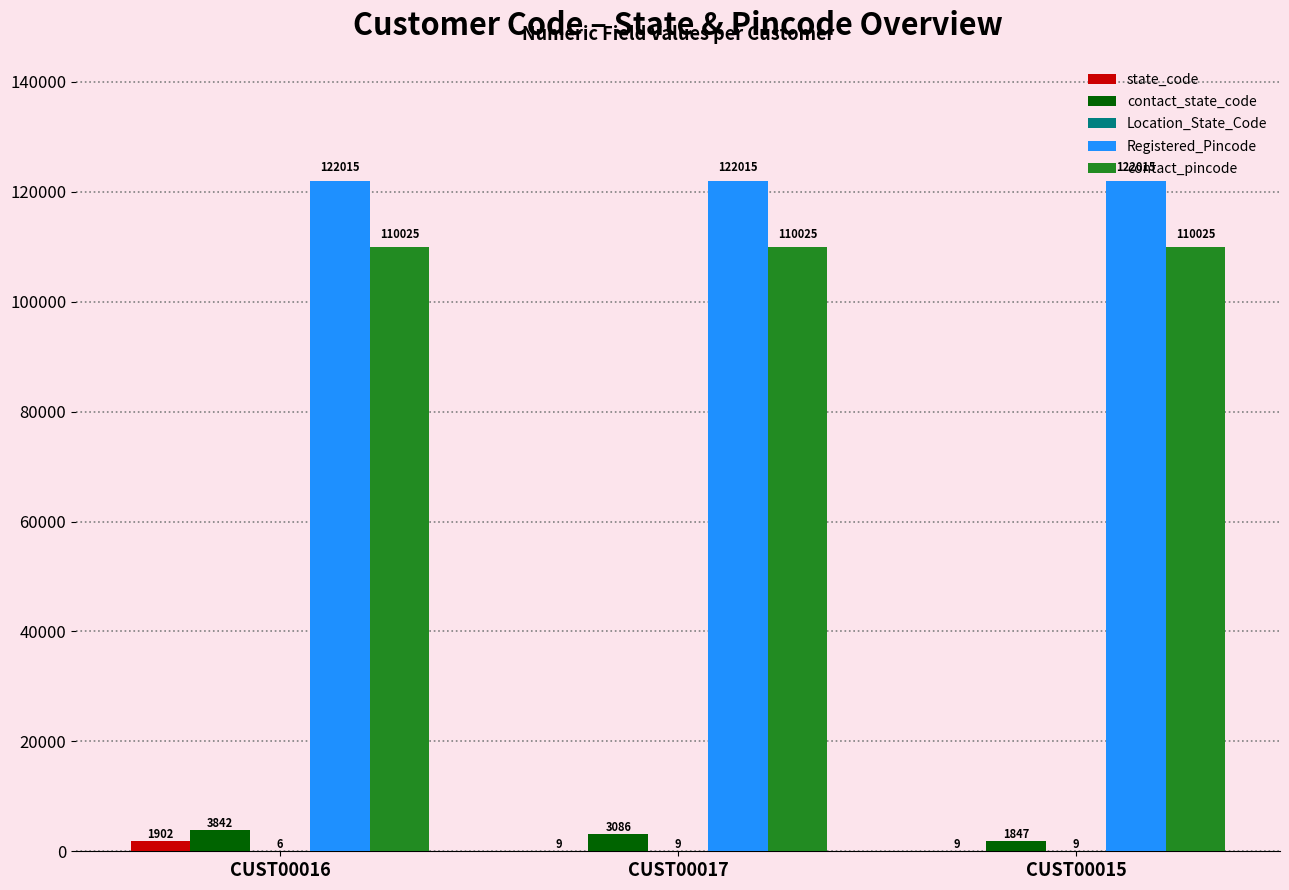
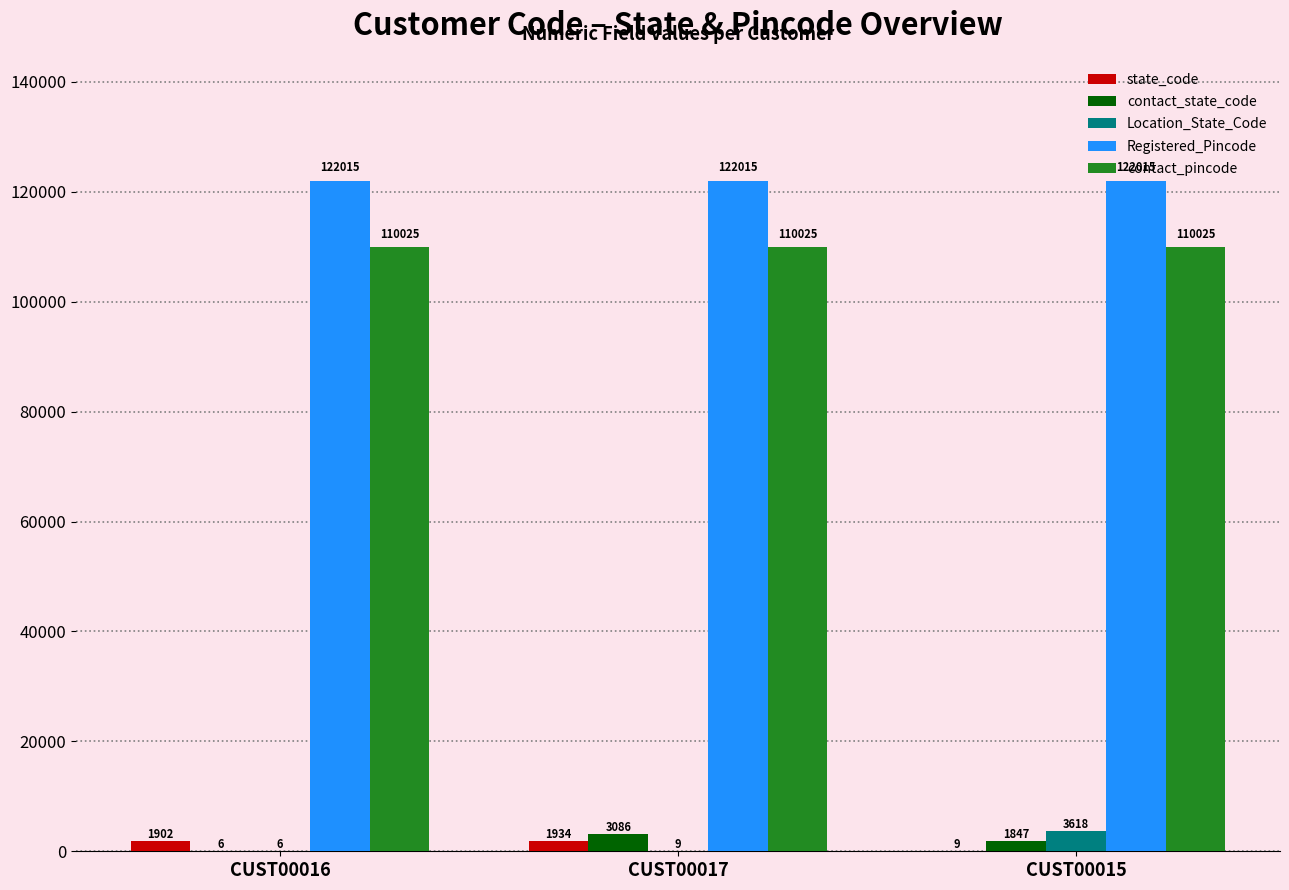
  {
    "state_code": {
      "CUST00016": 1902,
-     "CUST00017": 9,
+     "CUST00017": 1934,
      "CUST00015": 9
    },
    "contact_state_code": {
-     "CUST00016": 3842,
+     "CUST00016": 6,
      "CUST00017": 3086,
      "CUST00015": 1847
    },
    "Location_State_Code": {
      "CUST00016": 6,
      "CUST00017": 9,
-     "CUST00015": 9
+     "CUST00015": 3618
    },
    "Registered_Pincode": {
      "CUST00016": 122015,
      "CUST00017": 122015,
      "CUST00015": 122015
    },
    "contact_pincode": {
      "CUST00016": 110025,
      "CUST00017": 110025,
      "CUST00015": 110025
    }
  }
